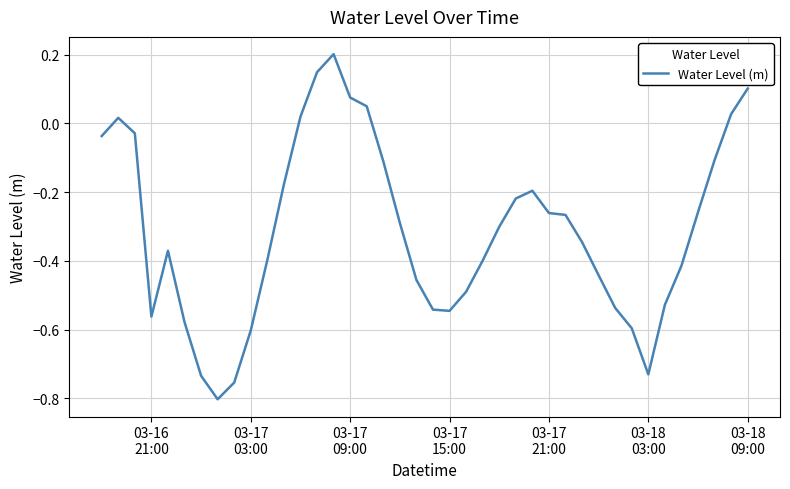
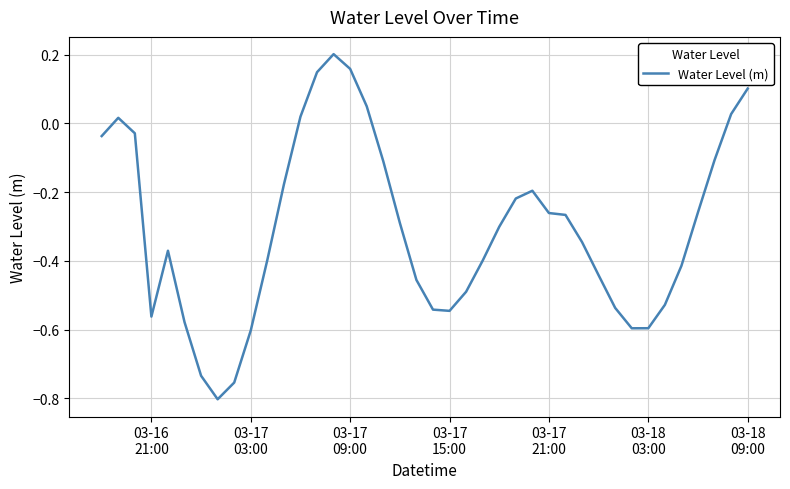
  {
    "03-16 21:00": -0.56,
    "03-17 03:00": -0.60,
-   "03-17 09:00": 0.08,
+   "03-17 09:00": 0.16,
    "03-17 15:00": -0.55,
    "03-17 21:00": -0.26,
-   "03-18 03:00": -0.73,
+   "03-18 03:00": -0.60,
    "03-18 09:00": 0.10
  }
